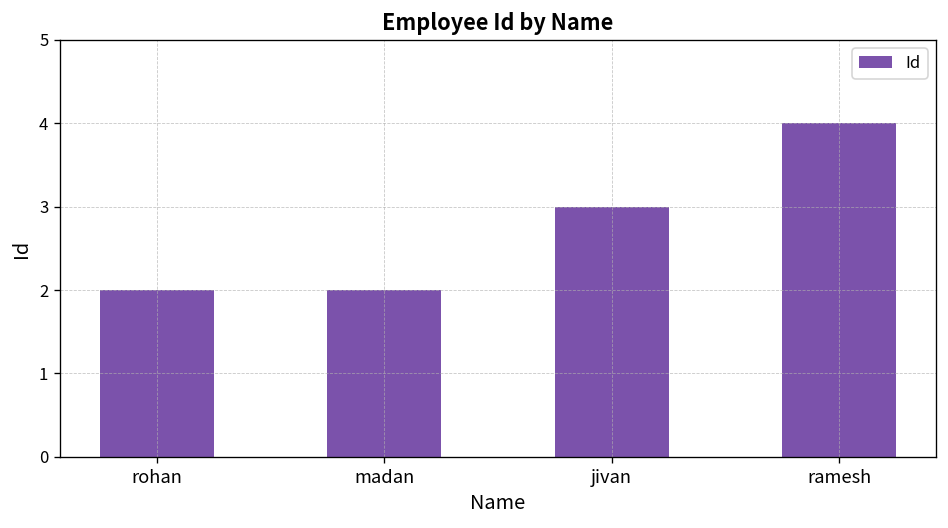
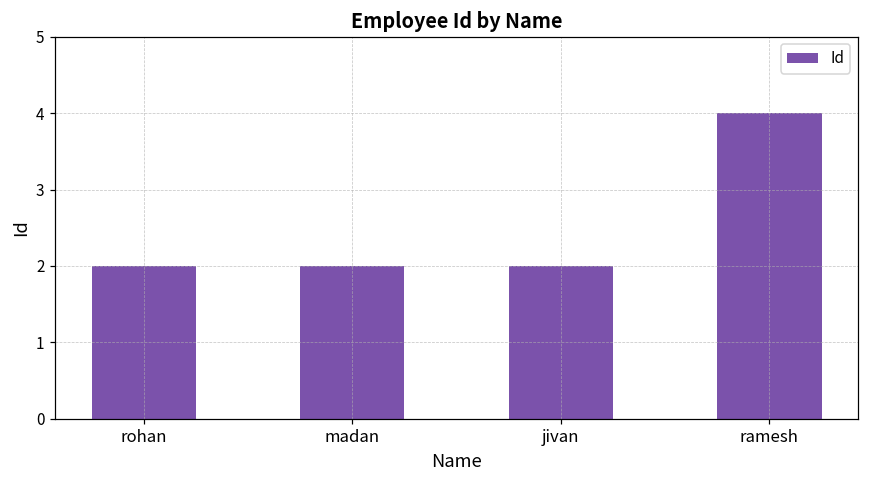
  {
    "rohan": 2,
    "madan": 2,
-   "jivan": 3,
+   "jivan": 2,
    "ramesh": 4
  }
